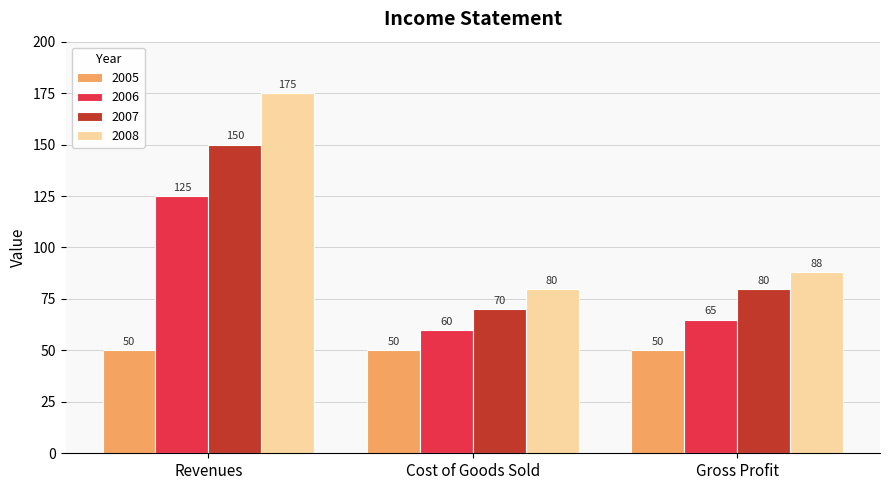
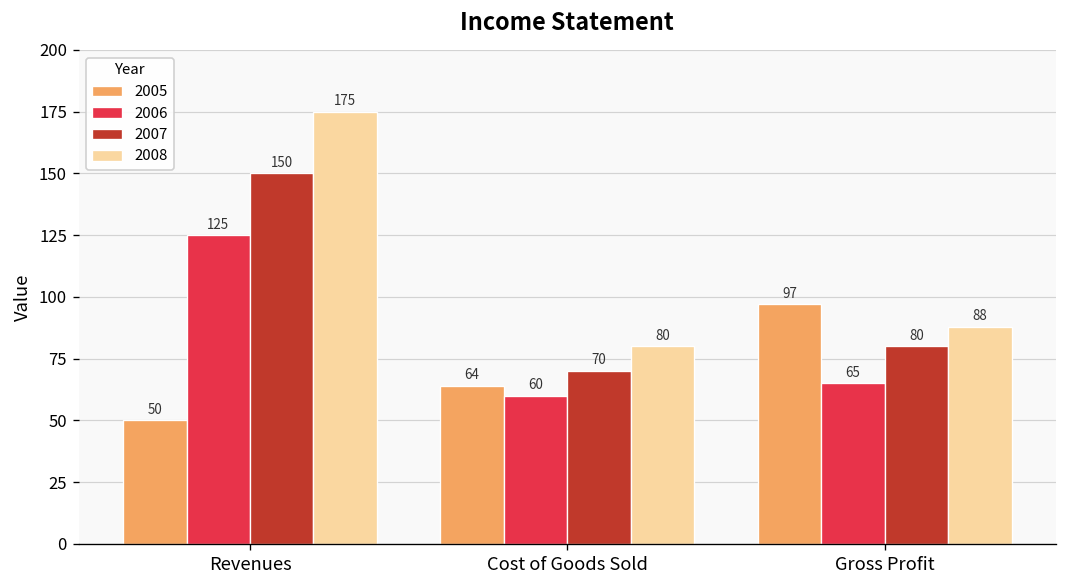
  {
    "2005": {
      "Revenues": 50,
-     "Cost of Goods Sold": 50,
-     "Gross Profit": 50
+     "Cost of Goods Sold": 64,
+     "Gross Profit": 97
    },
    "2008": {
      "Revenues": 175,
      "Cost of Goods Sold": 80,
      "Gross Profit": 88
    }
  }
